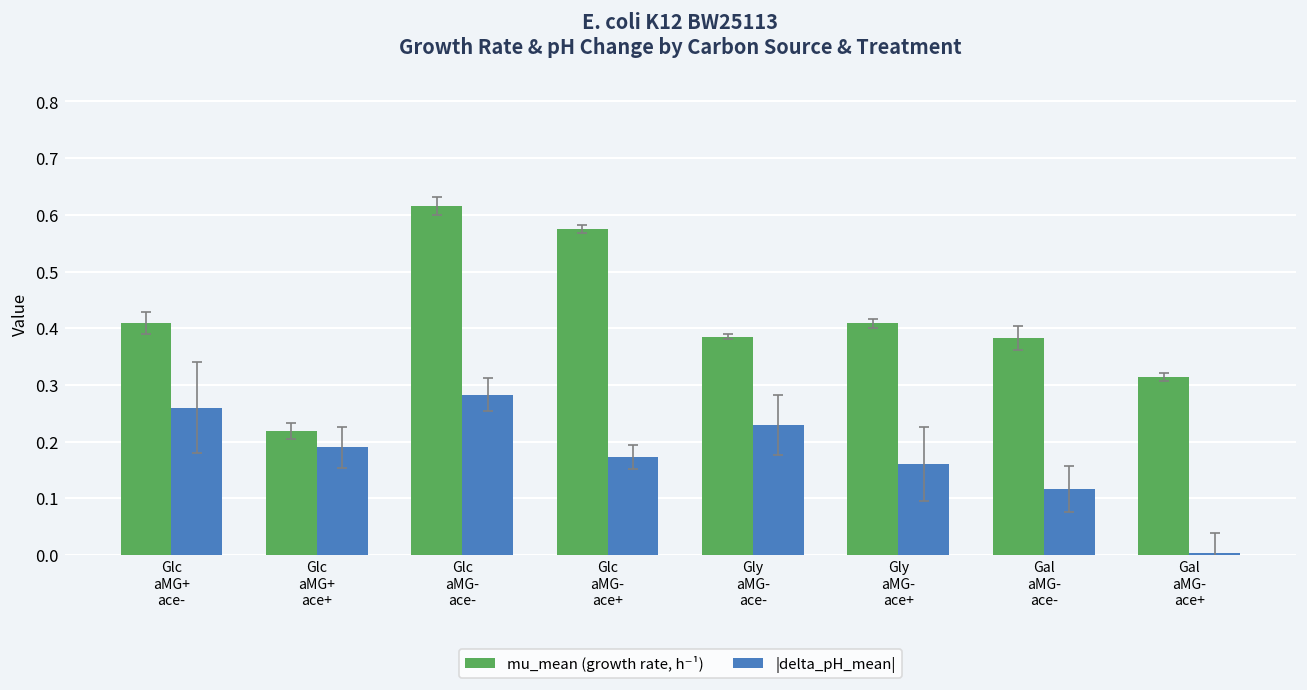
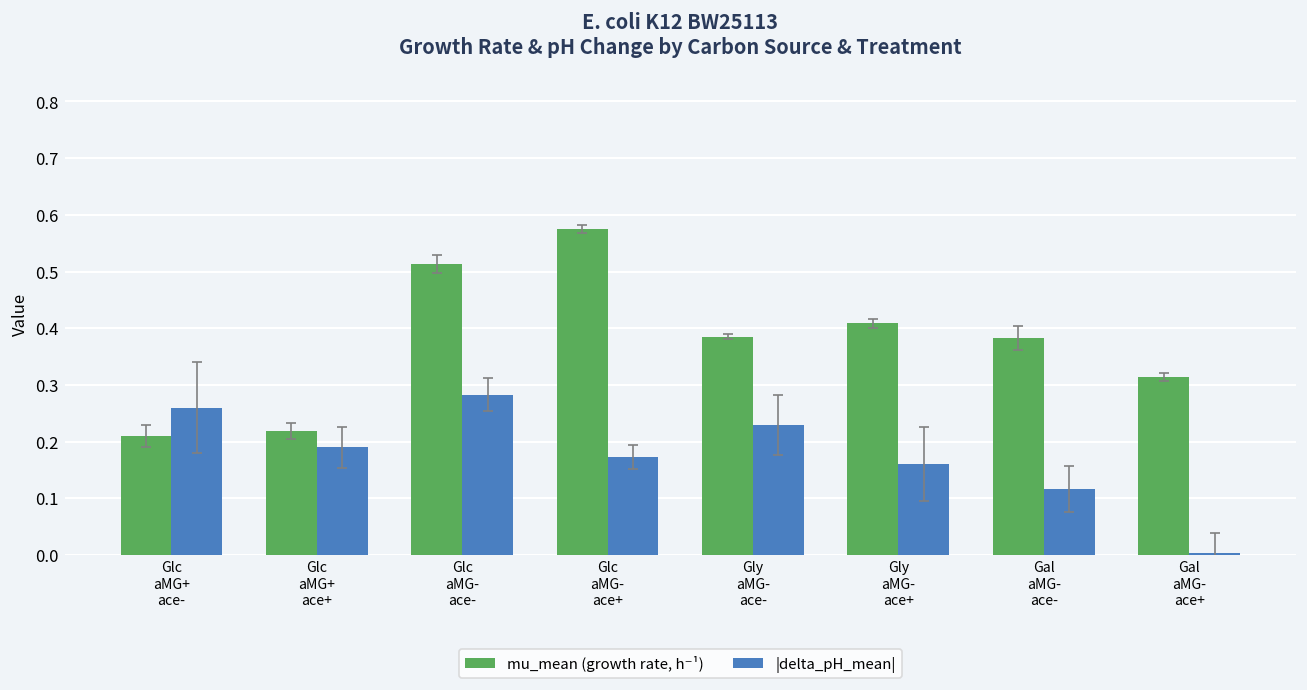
  {
    "mu_mean (growth rate, h⁻¹)": {
-     "Glc aMG+ ace-": 0.41,
+     "Glc aMG+ ace-": 0.21,
      "Glc aMG+ ace+": 0.22,
-     "Glc aMG- ace-": 0.61,
+     "Glc aMG- ace-": 0.51,
      "Glc aMG- ace+": 0.58,
      "Gly aMG- ace-": 0.39,
      "Gly aMG- ace+": 0.41,
      "Gal aMG- ace-": 0.38,
      "Gal aMG- ace+": 0.31
    }
  }
